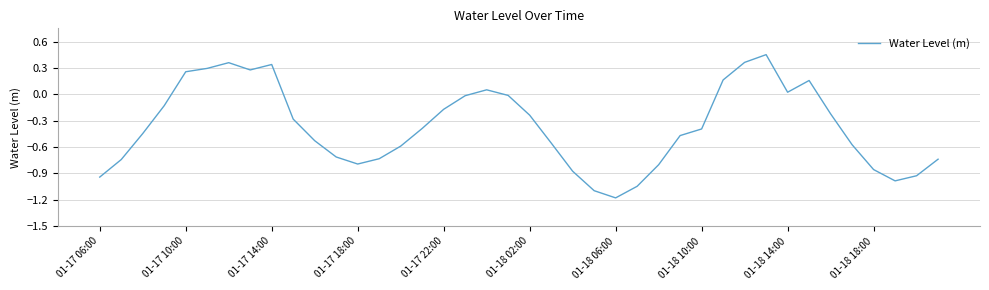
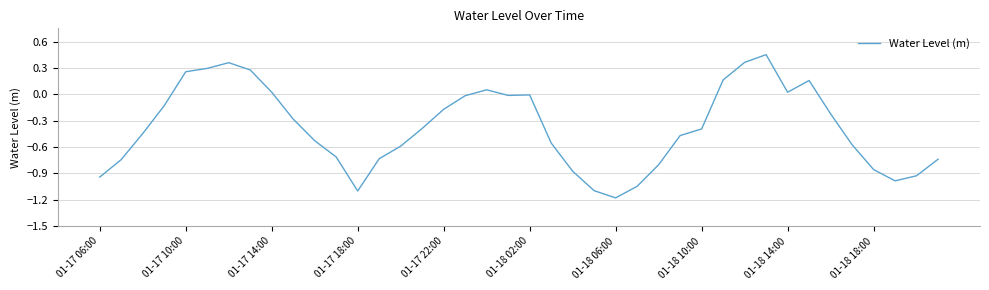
  {
    "01-17 06:00": -0.9,
    "01-17 10:00": 0.3,
-   "01-17 14:00": 0.3,
-   "01-17 18:00": -0.8,
+   "01-17 14:00": 0.0,
+   "01-17 18:00": -1.1,
    "01-17 22:00": -0.2,
-   "01-18 02:00": -0.2,
+   "01-18 02:00": 0.0,
    "01-18 06:00": -1.2,
    "01-18 10:00": -0.4,
    "01-18 14:00": 0.0,
    "01-18 18:00": -0.9
  }
